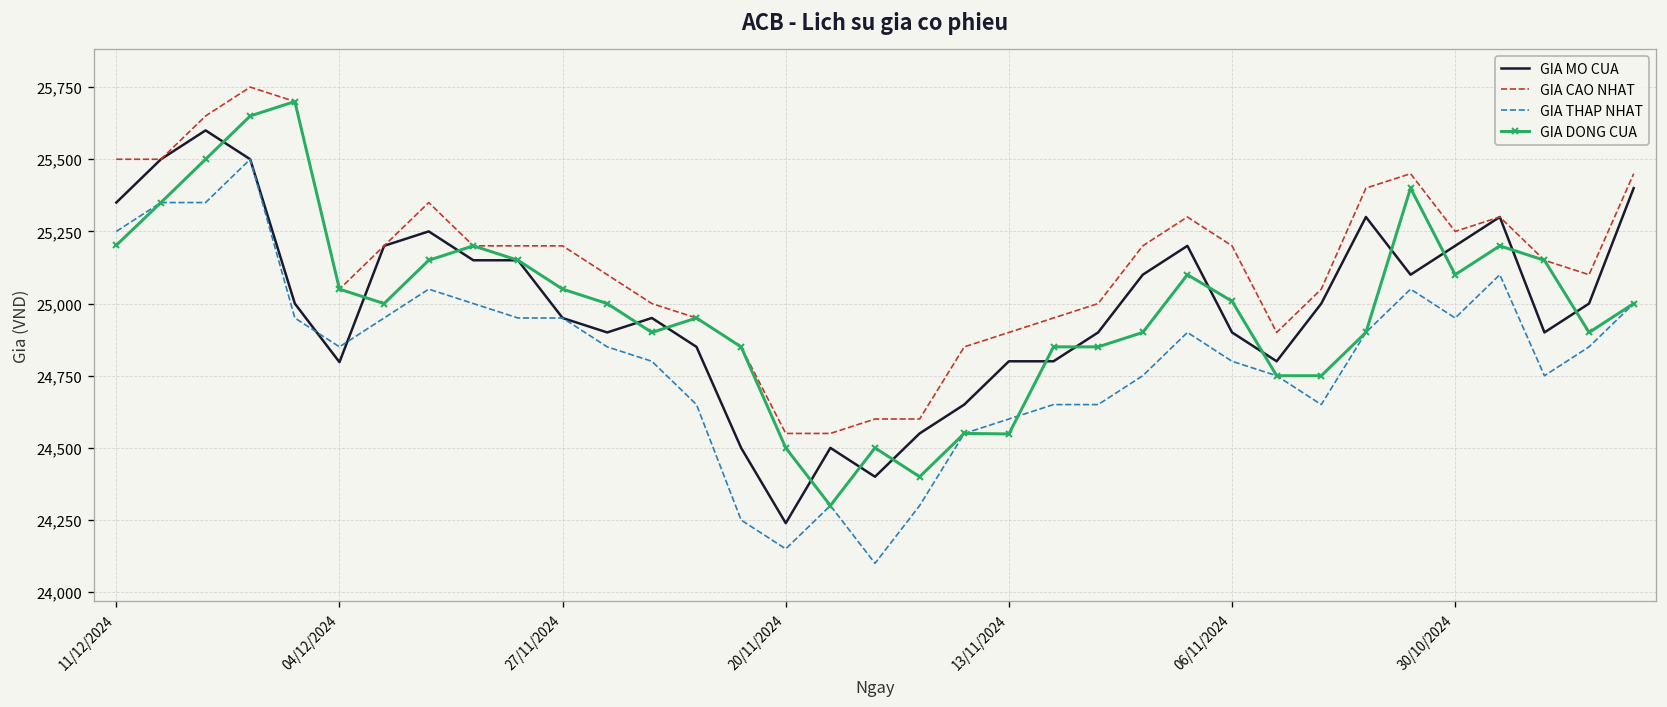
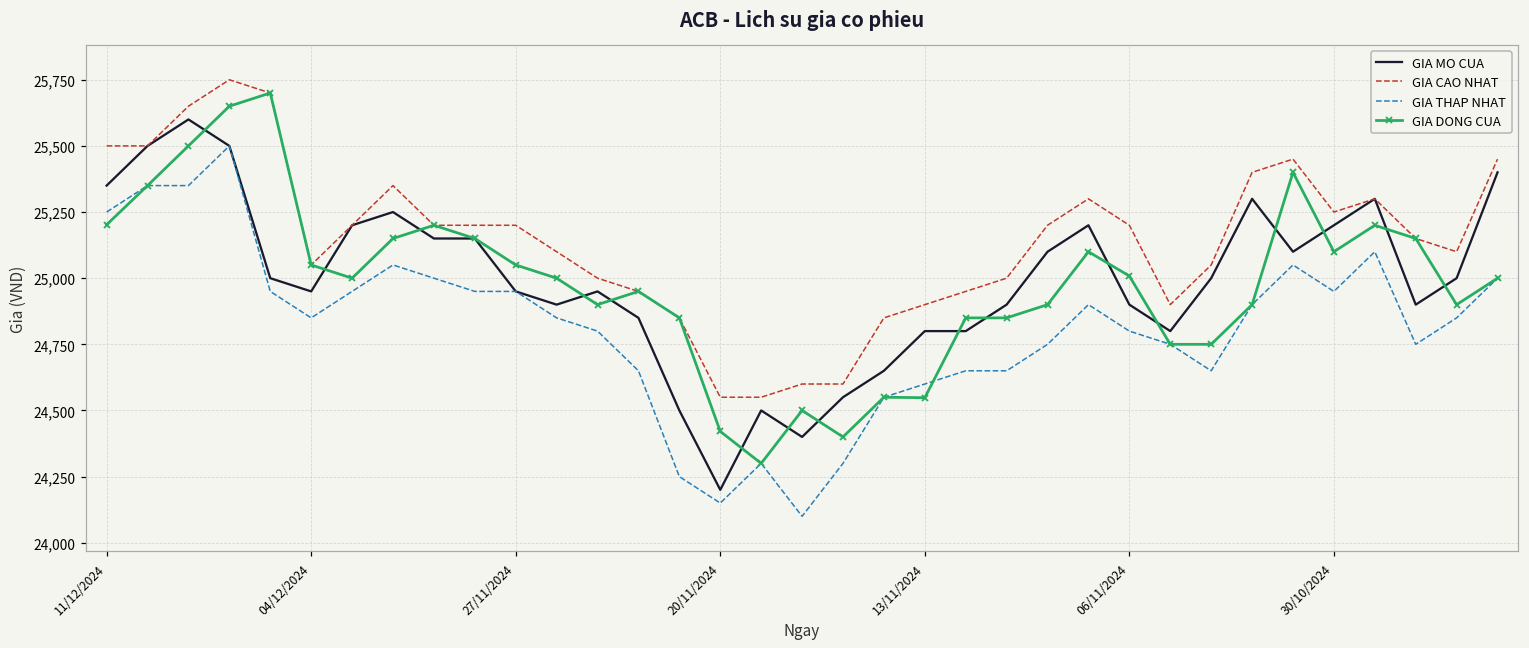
  {
    "GIA MO CUA": {
      "11/12/2024": "25,350",
-     "04/12/2024": "24,800",
-     "20/11/2024": "24,240",
+     "04/12/2024": "24,950",
+     "20/11/2024": "24,200",
      "13/11/2024": "24,800",
      "06/11/2024": "24,900",
      "30/10/2024": "25,200"
    },
    "GIA CAO NHAT": {
      "11/12/2024": "25,500",
      "27/11/2024": "25,200",
      "20/11/2024": "24,550",
      "13/11/2024": "24,900",
      "06/11/2024": "25,200",
      "30/10/2024": "25,250"
    },
    "GIA THAP NHAT": {
      "11/12/2024": "25,250",
      "04/12/2024": "24,850",
      "20/11/2024": "24,150",
      "13/11/2024": "24,600",
      "06/11/2024": "24,800",
      "30/10/2024": "24,950"
    },
    "GIA DONG CUA": {
      "11/12/2024": "25,200",
      "27/11/2024": "25,050",
-     "20/11/2024": "24,500",
+     "20/11/2024": "24,420",
      "13/11/2024": "24,550",
      "06/11/2024": "25,010",
      "30/10/2024": "25,100"
    }
  }
